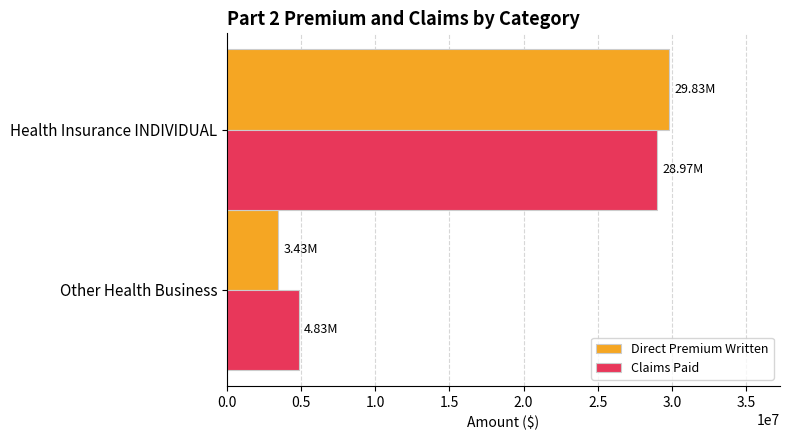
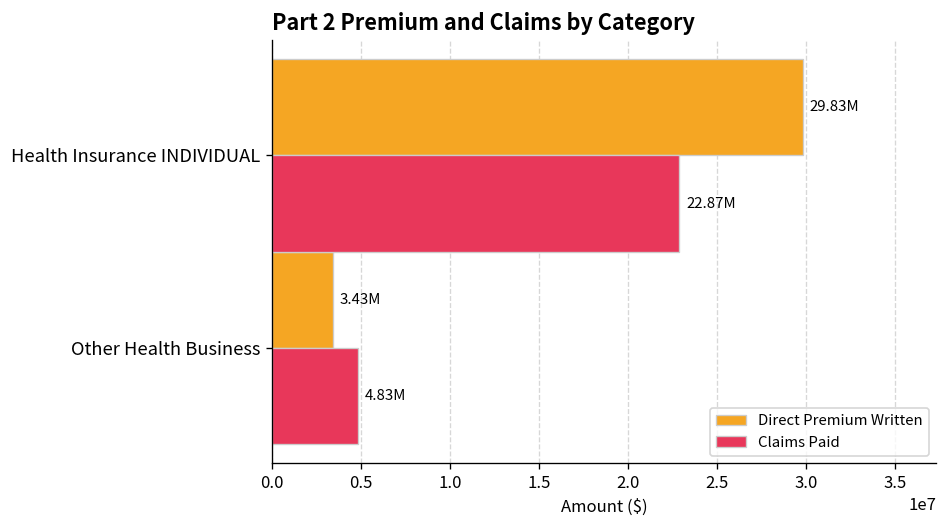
  {
    "Direct Premium Written": {
      "Health Insurance INDIVIDUAL": "29.83M",
      "Other Health Business": "3.43M"
    },
    "Claims Paid": {
-     "Health Insurance INDIVIDUAL": "28.97M",
+     "Health Insurance INDIVIDUAL": "22.87M",
      "Other Health Business": "4.83M"
    }
  }
